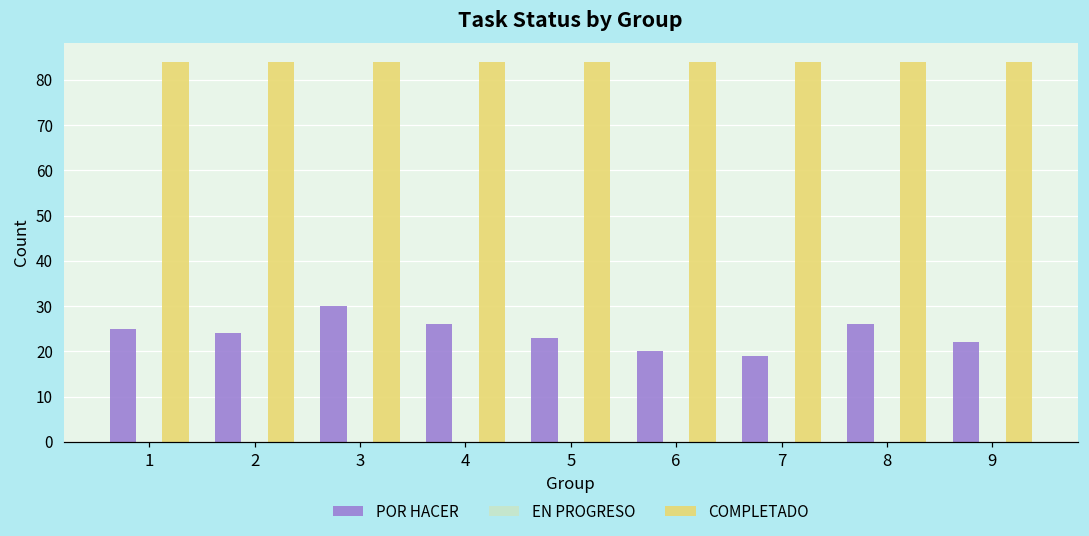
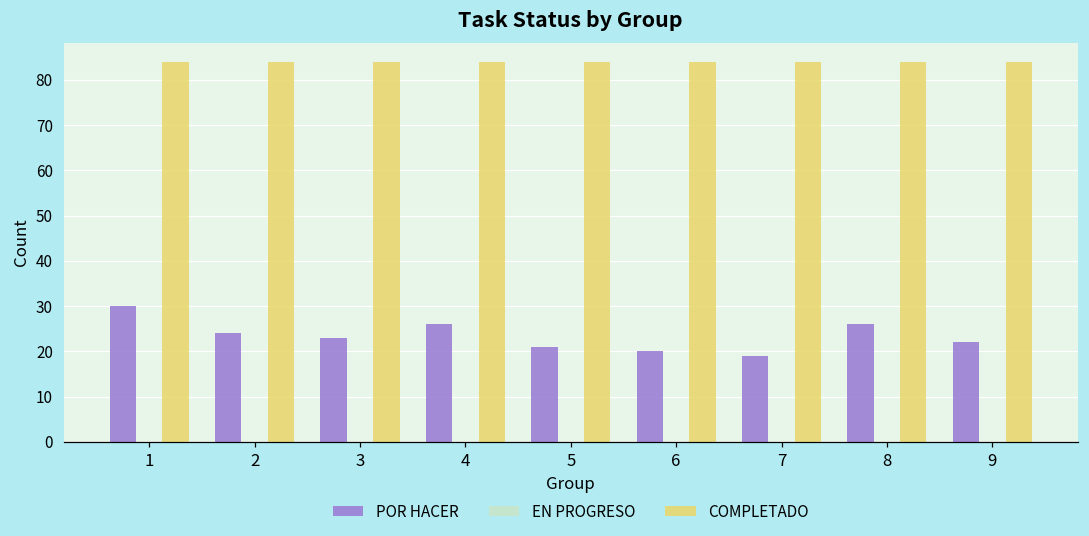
  {
    "POR HACER": {
-     "1": 25,
+     "1": 30,
      "2": 24,
-     "3": 30,
+     "3": 23,
      "4": 26,
-     "5": 23,
+     "5": 21,
      "6": 20,
      "7": 19,
      "8": 26,
      "9": 22
    },
    "EN PROGRESO": {
      "1": 0,
      "2": 0,
      "3": 0,
      "4": 0,
      "5": 0,
      "6": 0,
      "7": 0,
      "8": 0,
      "9": 0
    },
    "COMPLETADO": {
      "1": 84,
      "2": 84,
      "3": 84,
      "4": 84,
      "5": 84,
      "6": 84,
      "7": 84,
      "8": 84,
      "9": 84
    }
  }
